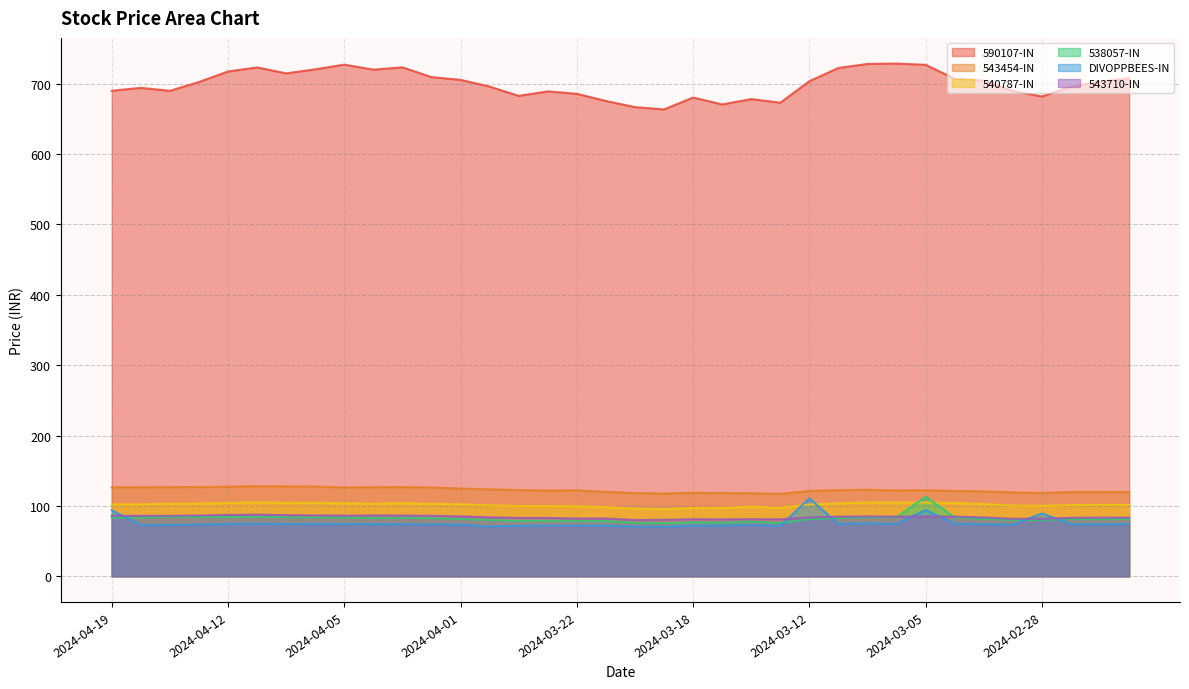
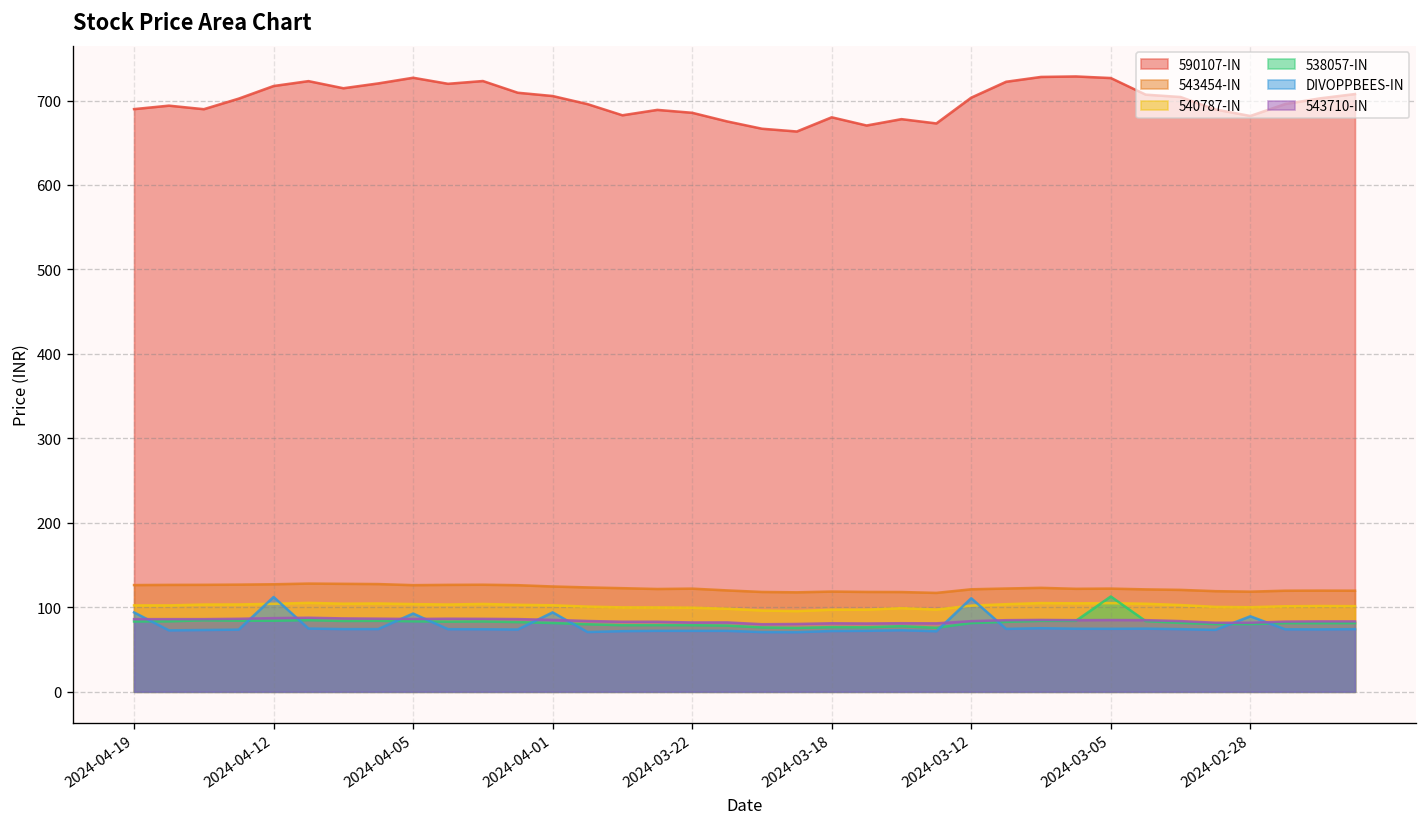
  {
    "538057-IN": {
      "2024-04-01": 80,
      "2024-03-18": 80,
      "2024-03-05": 110
    },
    "DIVOPPBEES-IN": {
      "2024-04-19": 90,
-     "2024-04-12": 70,
-     "2024-04-05": 70,
-     "2024-04-01": 70,
+     "2024-04-12": 110,
+     "2024-04-05": 90,
+     "2024-04-01": 90,
      "2024-03-22": 70,
      "2024-03-18": 70,
      "2024-03-12": 110,
-     "2024-03-05": 90,
+     "2024-03-05": 70,
      "2024-02-28": 90
    },
    "543710-IN": {
      "2024-04-01": 90,
      "2024-03-18": 80,
      "2024-03-05": 80
    }
  }
